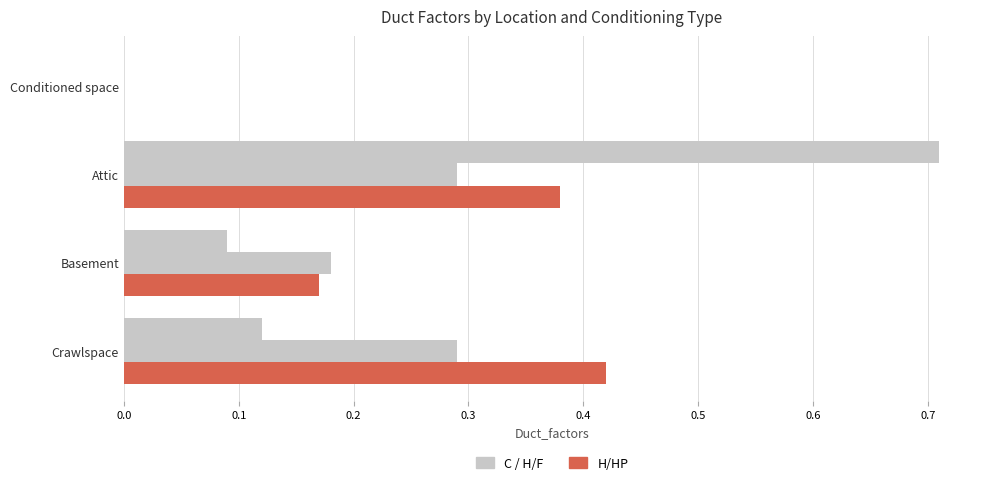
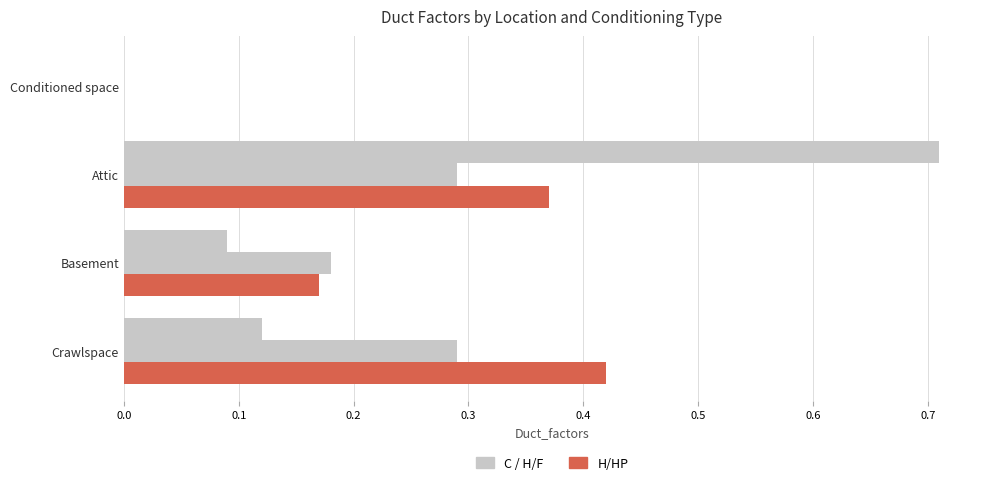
  {
    "H/HP": {
      "Conditioned space": 0.00,
-     "Attic": 0.38,
+     "Attic": 0.37,
      "Basement": 0.17,
      "Crawlspace": 0.42
    }
  }
